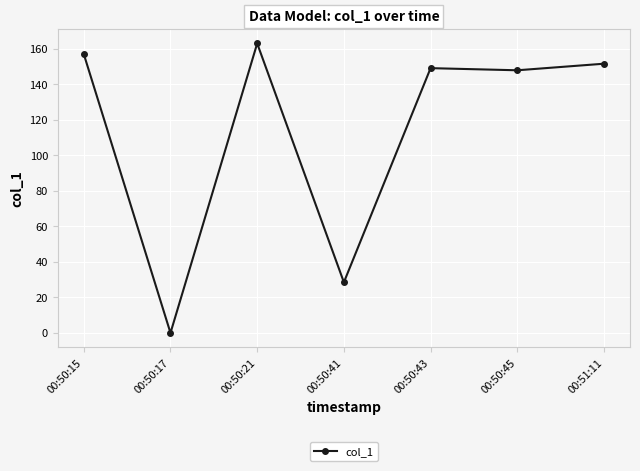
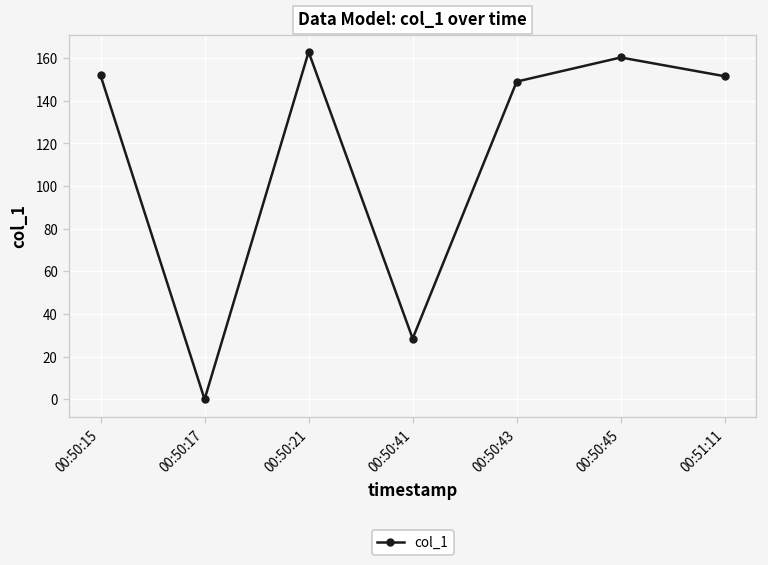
  {
-   "00:50:15": 157,
+   "00:50:15": 152,
    "00:50:17": 0,
    "00:50:21": 163,
    "00:50:41": 29,
    "00:50:43": 149,
-   "00:50:45": 148,
+   "00:50:45": 160,
    "00:51:11": 152
  }
